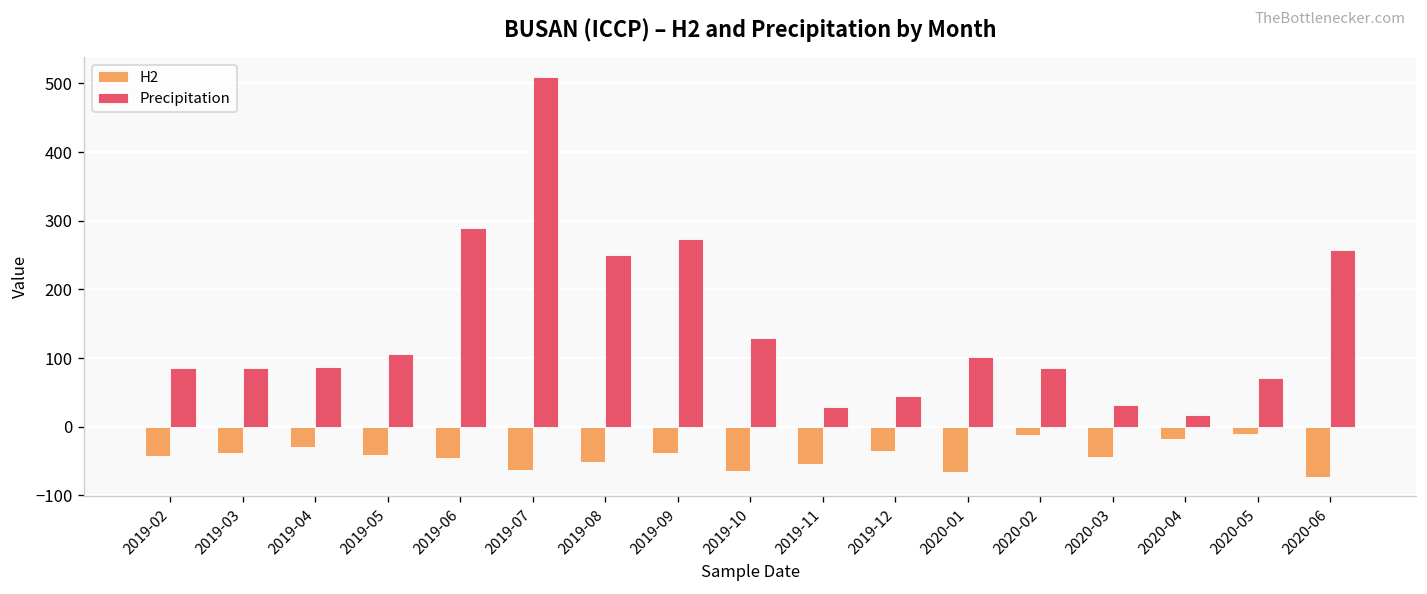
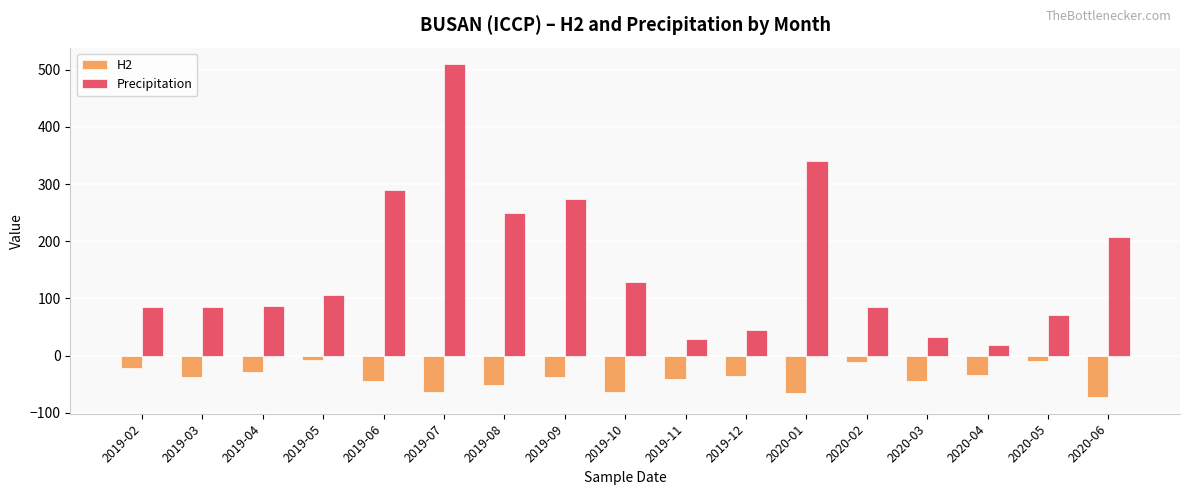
  {
    "H2": {
-     "2019-02": -40,
+     "2019-02": -20,
      "2019-03": -40,
      "2019-04": -30,
-     "2019-05": -40,
+     "2019-05": -10,
      "2019-06": -50,
      "2019-07": -60,
      "2019-08": -50,
      "2019-09": -40,
      "2019-10": -60,
-     "2019-11": -50,
+     "2019-11": -40,
      "2019-12": -40,
      "2020-01": -70,
      "2020-02": -10,
      "2020-03": -40,
-     "2020-04": -20,
+     "2020-04": -30,
      "2020-05": -10,
      "2020-06": -70
    },
    "Precipitation": {
      "2019-02": 90,
      "2019-03": 90,
      "2019-04": 90,
      "2019-05": 110,
      "2019-06": 290,
      "2019-07": 510,
      "2019-08": 250,
      "2019-09": 270,
      "2019-10": 130,
      "2019-11": 30,
      "2019-12": 40,
-     "2020-01": 100,
+     "2020-01": 340,
      "2020-02": 90,
      "2020-03": 30,
      "2020-04": 20,
      "2020-05": 70,
-     "2020-06": 260
+     "2020-06": 210
    }
  }
